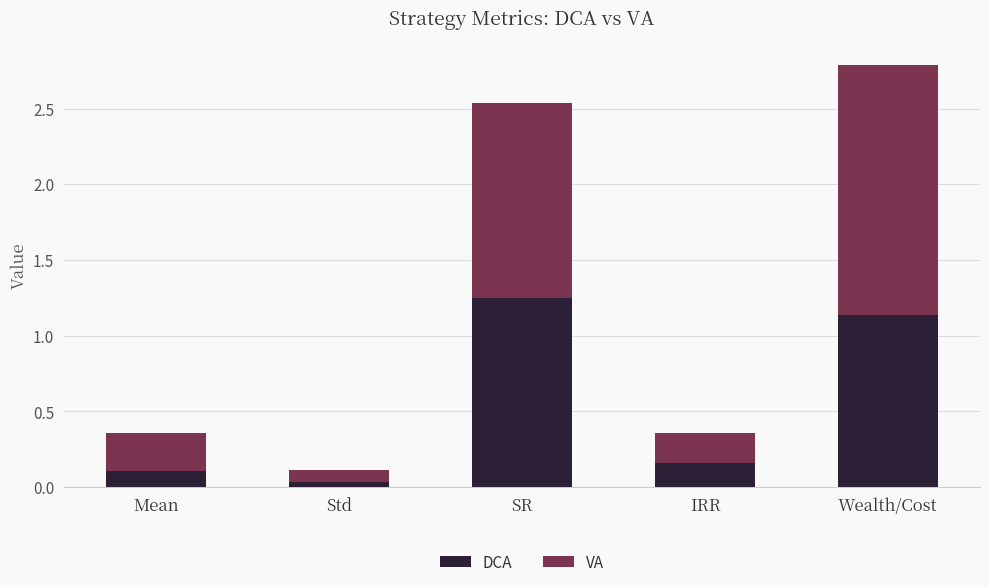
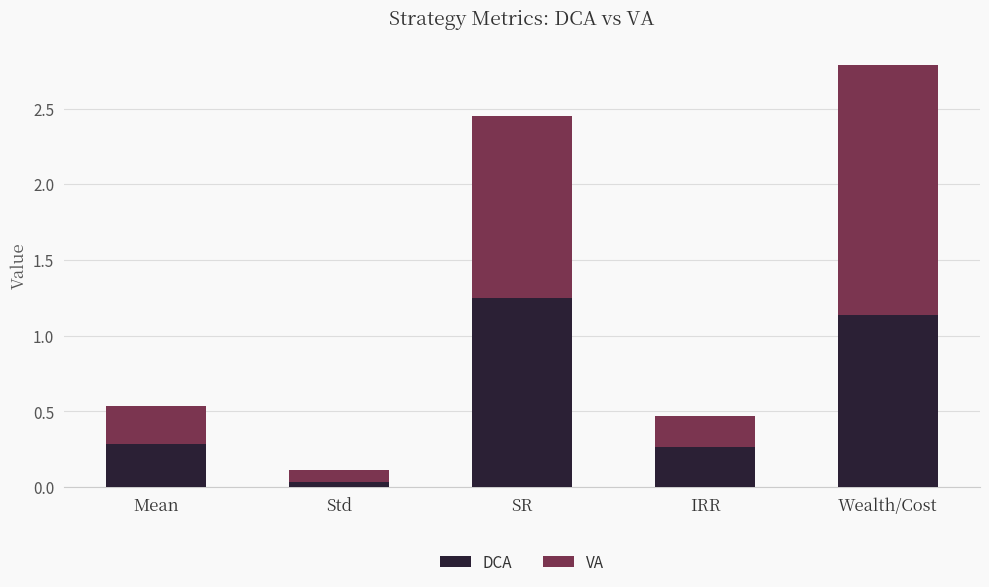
  {
    "DCA": {
-     "Mean": 0.10,
+     "Mean": 0.28,
      "Std": 0.03,
      "SR": 1.25,
-     "IRR": 0.16,
+     "IRR": 0.27,
      "Wealth/Cost": 1.14
    },
    "VA": {
      "Mean": 0.25,
      "Std": 0.08,
-     "SR": 1.29,
+     "SR": 1.20,
      "IRR": 0.20,
      "Wealth/Cost": 1.65
    }
  }
